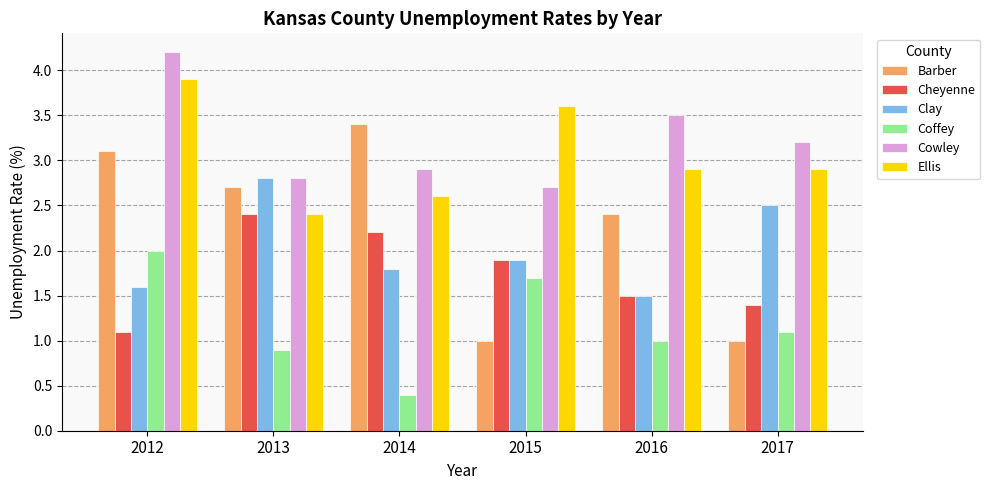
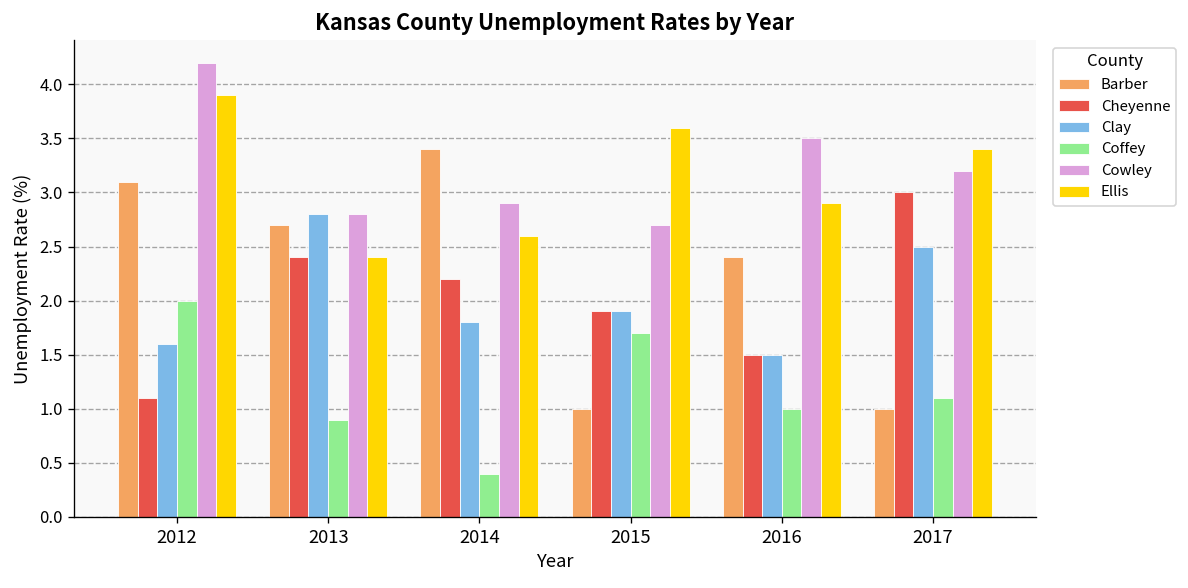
  {
    "Barber": {
      "2012": 3.1,
      "2013": 2.7,
      "2014": 3.4,
      "2015": 1.0,
      "2016": 2.4,
      "2017": 1.0
    },
    "Cheyenne": {
      "2012": 1.1,
      "2013": 2.4,
      "2014": 2.2,
      "2015": 1.9,
      "2016": 1.5,
-     "2017": 1.4
+     "2017": 3.0
    },
    "Clay": {
      "2012": 1.6,
      "2013": 2.8,
      "2014": 1.8,
      "2015": 1.9,
      "2016": 1.5,
      "2017": 2.5
    },
    "Coffey": {
      "2012": 2.0,
      "2013": 0.9,
      "2014": 0.4,
      "2015": 1.7,
      "2016": 1.0,
      "2017": 1.1
    },
    "Cowley": {
      "2012": 4.2,
      "2013": 2.8,
      "2014": 2.9,
      "2015": 2.7,
      "2016": 3.5,
      "2017": 3.2
    },
    "Ellis": {
      "2012": 3.9,
      "2013": 2.4,
      "2014": 2.6,
      "2015": 3.6,
      "2016": 2.9,
-     "2017": 2.9
+     "2017": 3.4
    }
  }
